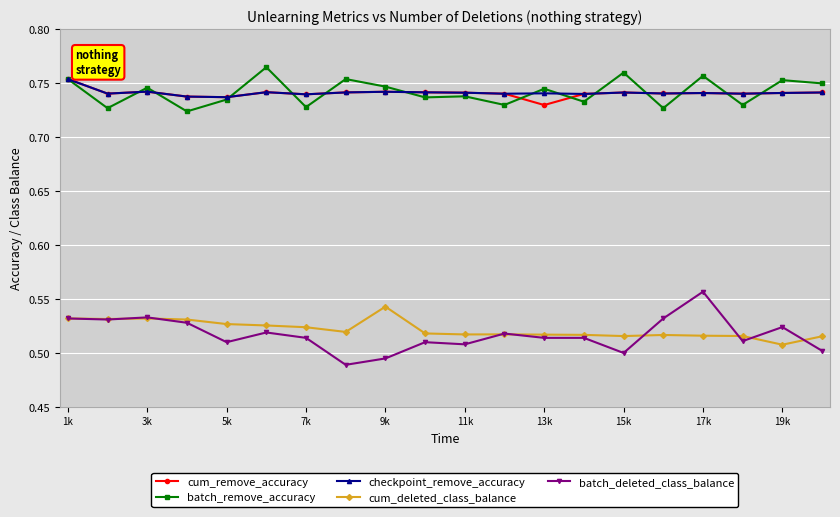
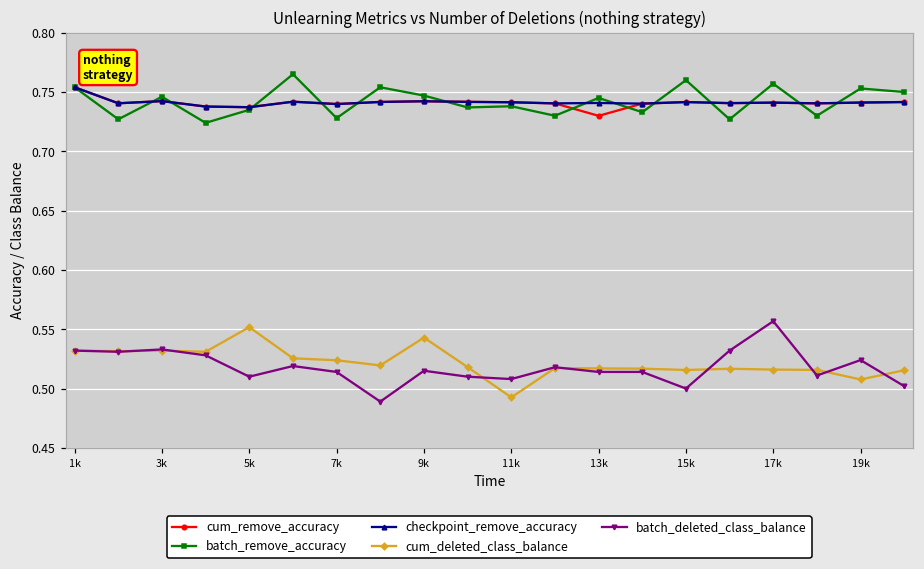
  {
    "cum_remove_accuracy": {
      "13k": 0.730
    },
    "batch_remove_accuracy": {
      "3k": 0.746,
      "7k": 0.728,
      "9k": 0.747,
      "11k": 0.738,
      "13k": 0.745,
      "15k": 0.760,
      "17k": 0.757,
      "19k": 0.753
    },
    "checkpoint_remove_accuracy": {
      "13k": 0.741
    },
    "cum_deleted_class_balance": {
-     "5k": 0.527,
+     "5k": 0.552,
      "7k": 0.524,
      "9k": 0.543,
-     "11k": 0.517,
+     "11k": 0.493,
      "13k": 0.517,
      "15k": 0.516,
      "17k": 0.516,
      "19k": 0.508
    },
    "batch_deleted_class_balance": {
      "5k": 0.510,
      "7k": 0.514,
-     "9k": 0.495,
+     "9k": 0.515,
      "11k": 0.508,
      "13k": 0.514,
      "15k": 0.500,
      "17k": 0.557,
      "19k": 0.524
    }
  }
